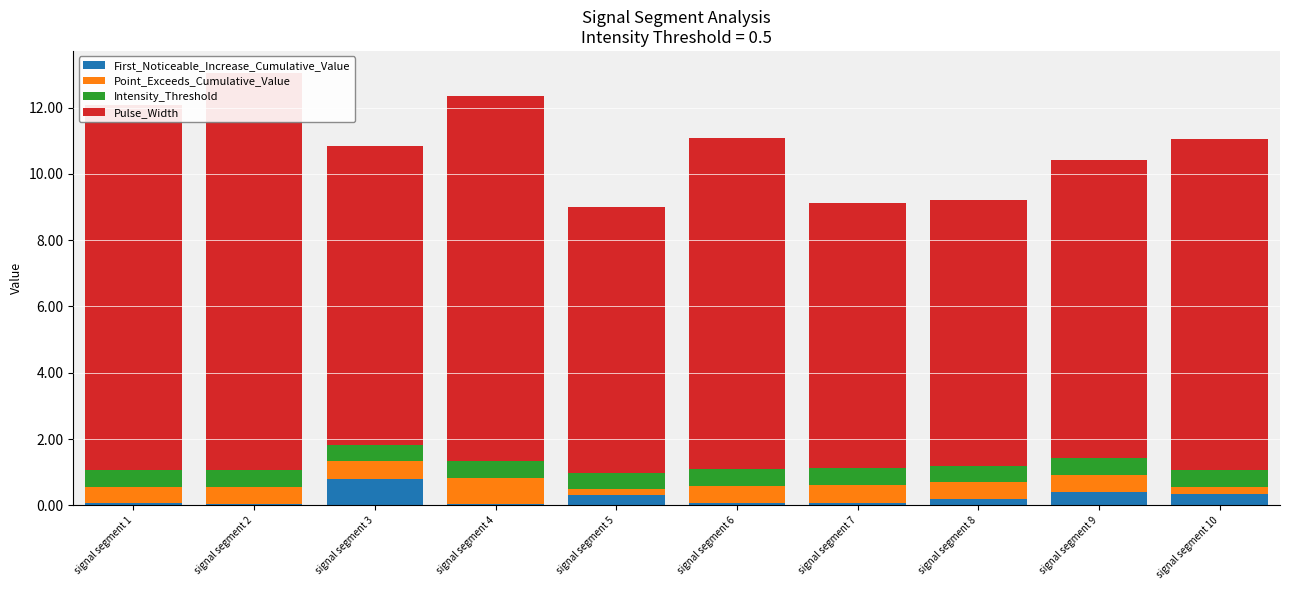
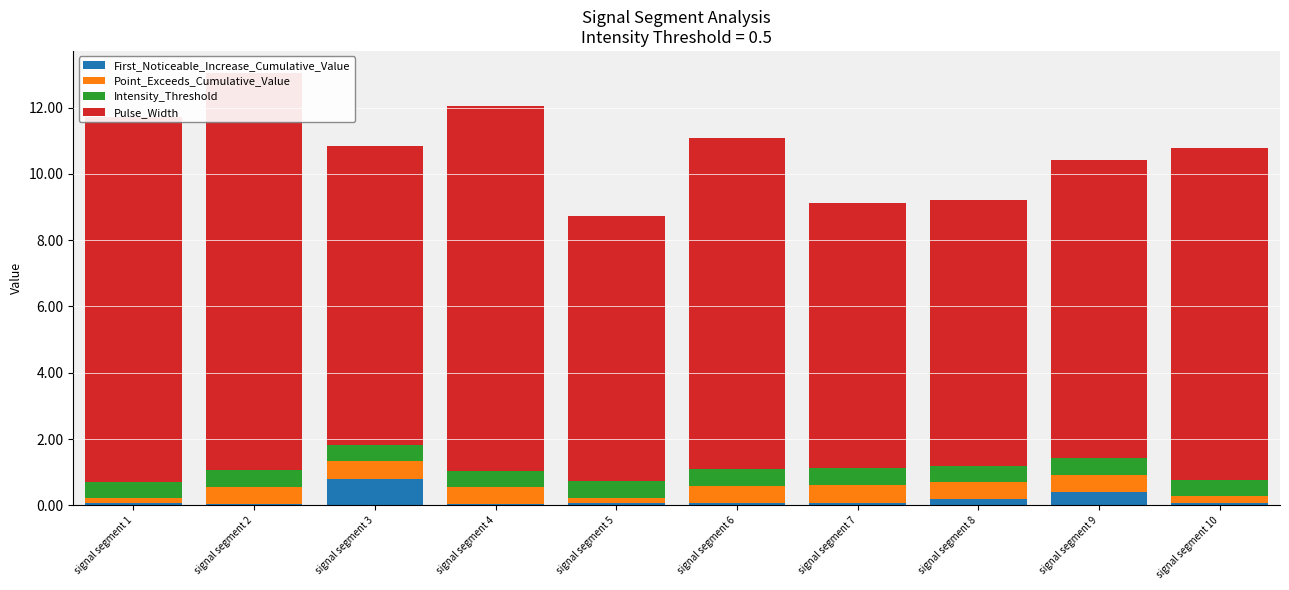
  {
    "First_Noticeable_Increase_Cumulative_Value": {
      "signal segment 3": 0.8,
-     "signal segment 5": 0.3,
+     "signal segment 5": 0.1,
      "signal segment 6": 0.1,
      "signal segment 7": 0.1,
      "signal segment 8": 0.2,
      "signal segment 9": 0.4,
-     "signal segment 10": 0.4
+     "signal segment 10": 0.1
    },
    "Point_Exceeds_Cumulative_Value": {
-     "signal segment 1": 0.5,
+     "signal segment 1": 0.2,
      "signal segment 2": 0.5,
      "signal segment 3": 0.5,
-     "signal segment 4": 0.8,
+     "signal segment 4": 0.5,
      "signal segment 5": 0.2,
      "signal segment 6": 0.5,
      "signal segment 7": 0.5,
      "signal segment 8": 0.5,
      "signal segment 9": 0.5,
      "signal segment 10": 0.2
    },
    "Intensity_Threshold": {
      "signal segment 1": 0.5,
      "signal segment 2": 0.5,
      "signal segment 3": 0.5,
      "signal segment 4": 0.5,
      "signal segment 5": 0.5,
      "signal segment 6": 0.5,
      "signal segment 7": 0.5,
      "signal segment 8": 0.5,
      "signal segment 9": 0.5,
      "signal segment 10": 0.5
    },
    "Pulse_Width": {
      "signal segment 3": 9.0,
      "signal segment 4": 11.0,
      "signal segment 5": 8.0,
      "signal segment 6": 10.0,
      "signal segment 7": 8.0,
      "signal segment 8": 8.0,
      "signal segment 9": 9.0,
      "signal segment 10": 10.0
    }
  }
